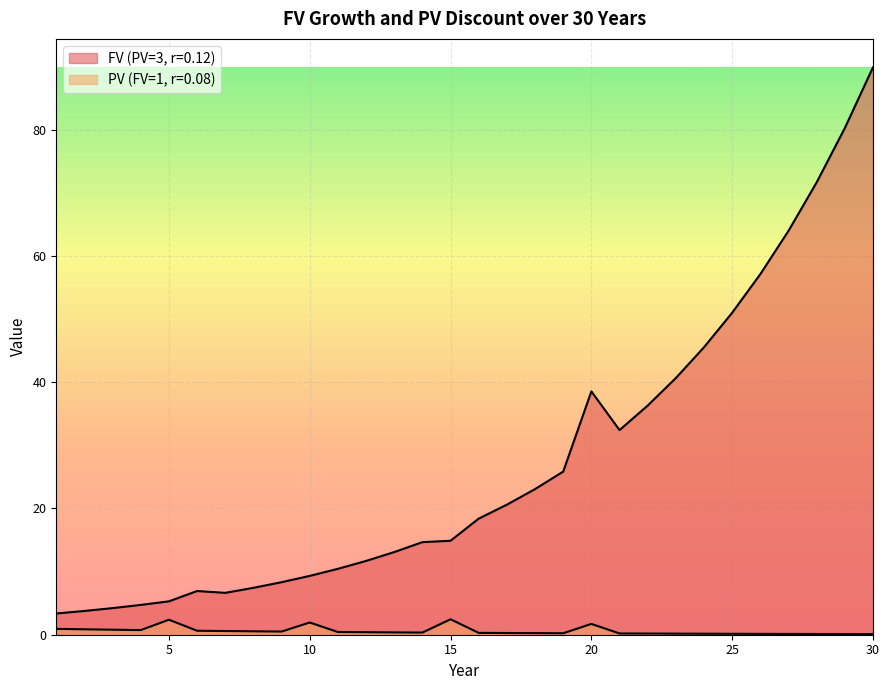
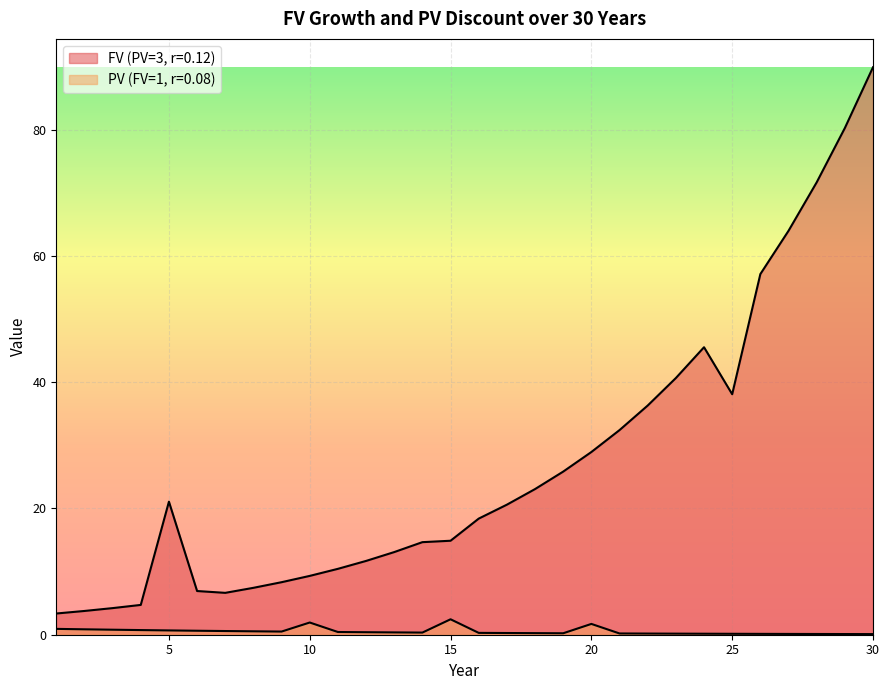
  {
    "FV (PV=3, r=0.12)": {
-     "5": 5,
+     "5": 21,
      "10": 9,
      "15": 15,
-     "20": 39,
-     "25": 51,
+     "20": 29,
+     "25": 38,
      "30": 90
    },
    "PV (FV=1, r=0.08)": {
-     "5": 2,
+     "5": 1,
      "10": 2,
      "15": 2,
      "20": 2,
      "25": 0,
      "30": 0
    }
  }
